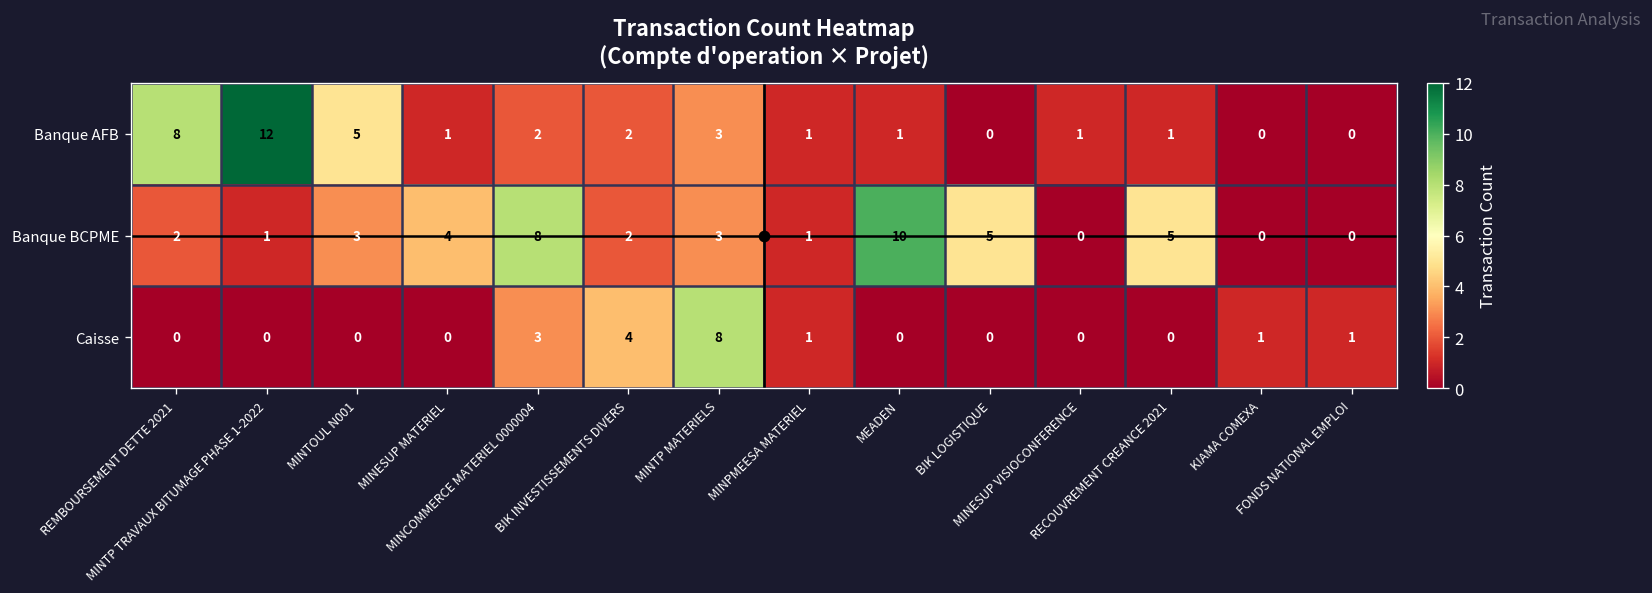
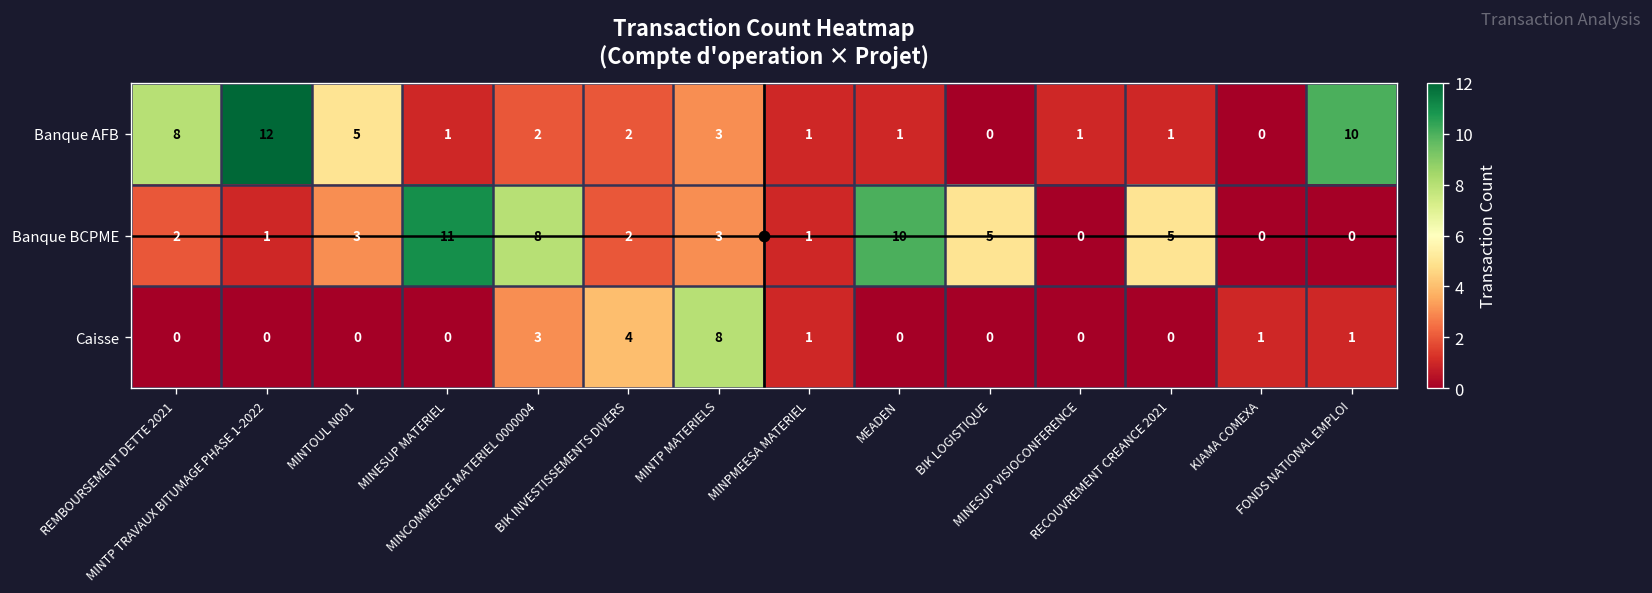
  {
    "Banque AFB": {
      "REMBOURSEMENT DETTE 2021": 8,
      "MINTP TRAVAUX BITUMAGE PHASE 1-2022": 12,
      "MINTOUL N001": 5,
      "MINESUP MATERIEL": 1,
      "MINCOMMERCE MATERIEL 0000004": 2,
      "BIK INVESTISSEMENTS DIVERS": 2,
      "MINTP MATERIELS": 3,
      "MINPMEESA MATERIEL": 1,
      "MEADEN": 1,
      "BIK LOGISTIQUE": 0,
      "MINESUP VISIOCONFERENCE": 1,
      "RECOUVREMENT CREANCE 2021": 1,
      "KIAMA COMEXA": 0,
-     "FONDS NATIONAL EMPLOI": 0
+     "FONDS NATIONAL EMPLOI": 10
    },
    "Banque BCPME": {
      "REMBOURSEMENT DETTE 2021": 2,
      "MINTP TRAVAUX BITUMAGE PHASE 1-2022": 1,
      "MINTOUL N001": 3,
-     "MINESUP MATERIEL": 4,
+     "MINESUP MATERIEL": 11,
      "MINCOMMERCE MATERIEL 0000004": 8,
      "BIK INVESTISSEMENTS DIVERS": 2,
      "MINTP MATERIELS": 3,
      "MINPMEESA MATERIEL": 1,
      "MEADEN": 10,
      "BIK LOGISTIQUE": 5,
      "MINESUP VISIOCONFERENCE": 0,
      "RECOUVREMENT CREANCE 2021": 5,
      "KIAMA COMEXA": 0,
      "FONDS NATIONAL EMPLOI": 0
    },
    "Caisse": {
      "REMBOURSEMENT DETTE 2021": 0,
      "MINTP TRAVAUX BITUMAGE PHASE 1-2022": 0,
      "MINTOUL N001": 0,
      "MINESUP MATERIEL": 0,
      "MINCOMMERCE MATERIEL 0000004": 3,
      "BIK INVESTISSEMENTS DIVERS": 4,
      "MINTP MATERIELS": 8,
      "MINPMEESA MATERIEL": 1,
      "MEADEN": 0,
      "BIK LOGISTIQUE": 0,
      "MINESUP VISIOCONFERENCE": 0,
      "RECOUVREMENT CREANCE 2021": 0,
      "KIAMA COMEXA": 1,
      "FONDS NATIONAL EMPLOI": 1
    }
  }
